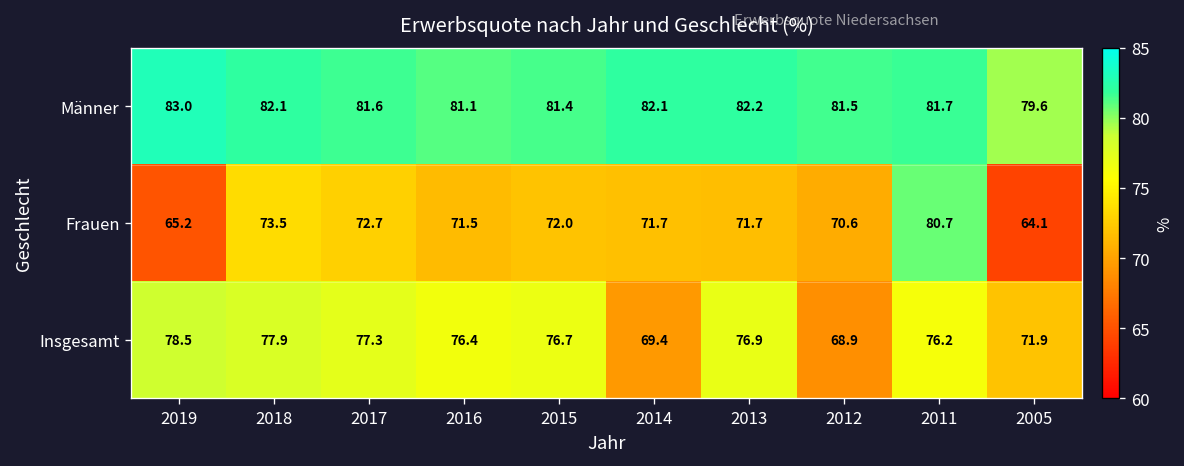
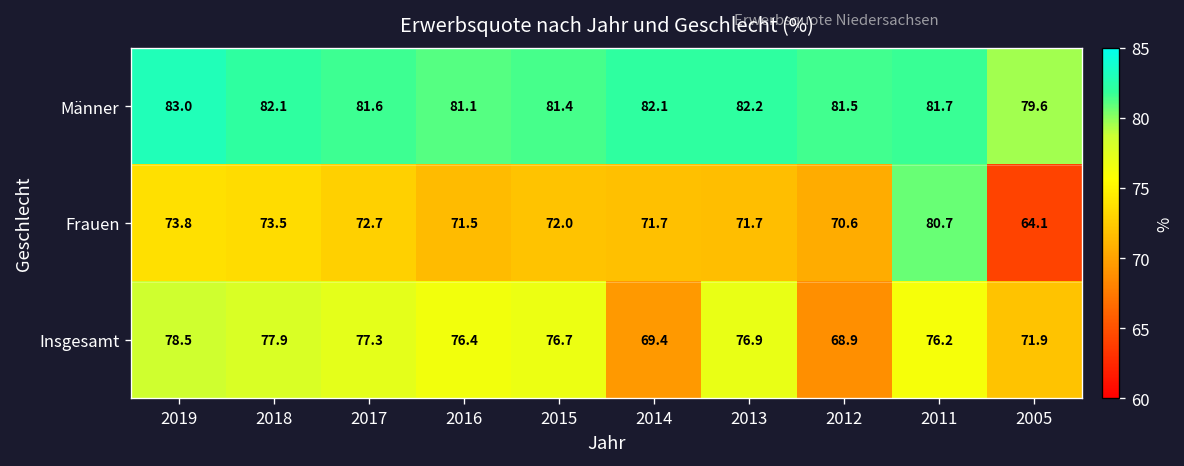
  {
    "Männer": {
      "2019": 83.0,
      "2018": 82.1,
      "2017": 81.6,
      "2016": 81.1,
      "2015": 81.4,
      "2014": 82.1,
      "2013": 82.2,
      "2012": 81.5,
      "2011": 81.7,
      "2005": 79.6
    },
    "Frauen": {
-     "2019": 65.2,
+     "2019": 73.8,
      "2018": 73.5,
      "2017": 72.7,
      "2016": 71.5,
      "2015": 72.0,
      "2014": 71.7,
      "2013": 71.7,
      "2012": 70.6,
      "2011": 80.7,
      "2005": 64.1
    },
    "Insgesamt": {
      "2019": 78.5,
      "2018": 77.9,
      "2017": 77.3,
      "2016": 76.4,
      "2015": 76.7,
      "2014": 69.4,
      "2013": 76.9,
      "2012": 68.9,
      "2011": 76.2,
      "2005": 71.9
    }
  }
